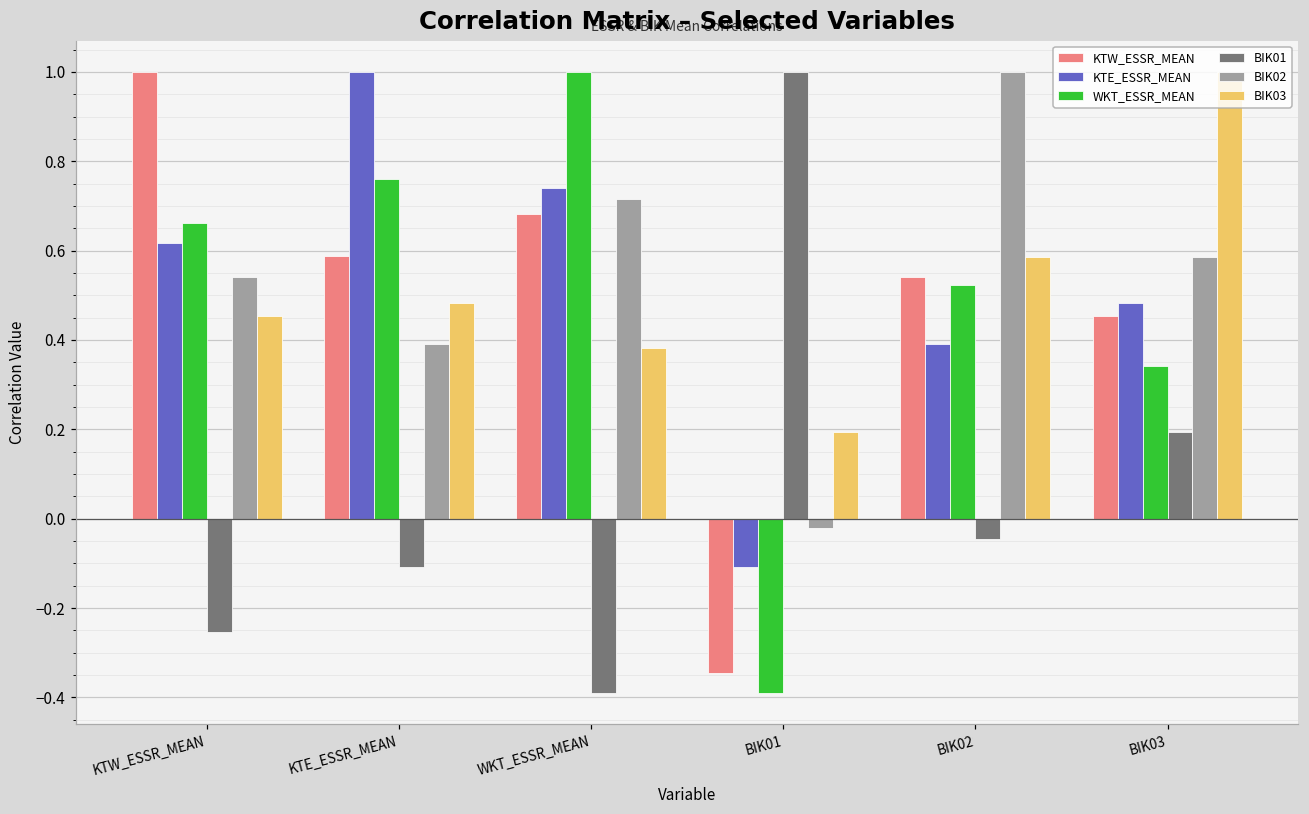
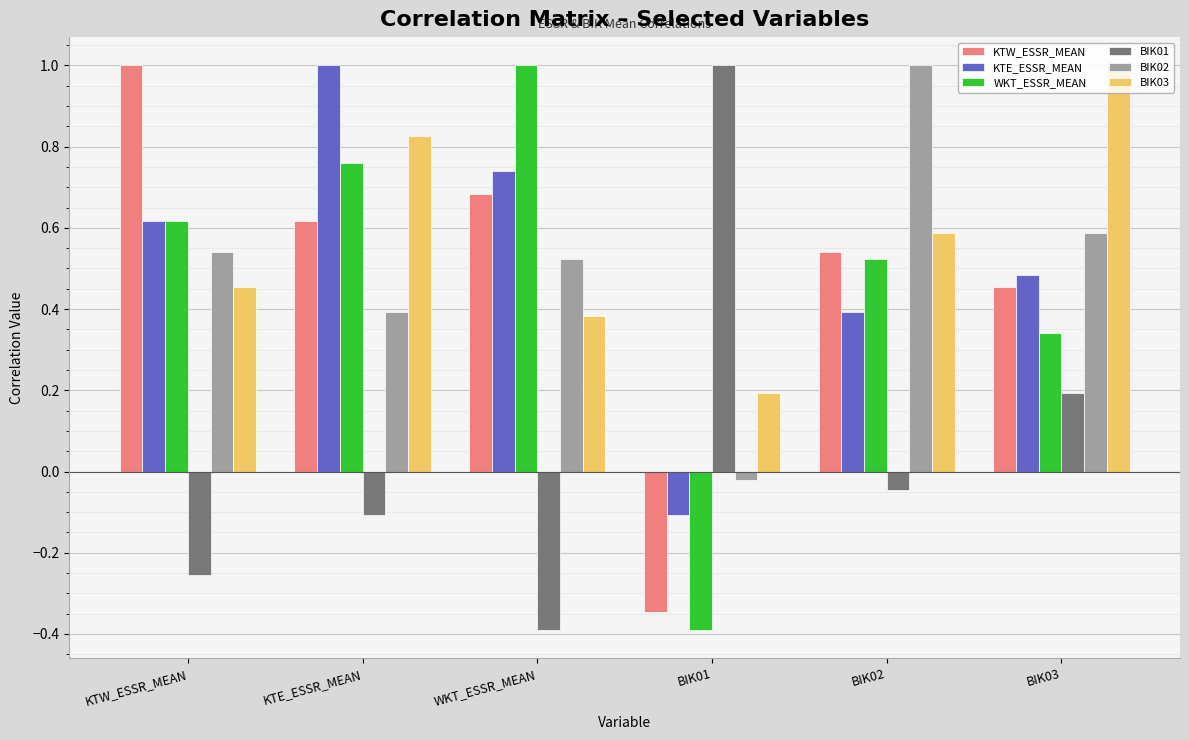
  {
    "KTW_ESSR_MEAN": {
      "KTW_ESSR_MEAN": 1.00,
-     "KTE_ESSR_MEAN": 0.59,
+     "KTE_ESSR_MEAN": 0.62,
      "WKT_ESSR_MEAN": 0.68,
      "BIK01": -0.35,
      "BIK02": 0.54,
      "BIK03": 0.45
    },
    "KTE_ESSR_MEAN": {
      "KTW_ESSR_MEAN": 0.62,
      "KTE_ESSR_MEAN": 1.00,
      "WKT_ESSR_MEAN": 0.74,
      "BIK01": -0.11,
      "BIK02": 0.39,
      "BIK03": 0.48
    },
    "WKT_ESSR_MEAN": {
-     "KTW_ESSR_MEAN": 0.66,
+     "KTW_ESSR_MEAN": 0.62,
      "KTE_ESSR_MEAN": 0.76,
      "WKT_ESSR_MEAN": 1.00,
      "BIK01": -0.39,
      "BIK02": 0.52,
      "BIK03": 0.34
    },
    "BIK01": {
      "KTW_ESSR_MEAN": -0.25,
      "KTE_ESSR_MEAN": -0.11,
      "WKT_ESSR_MEAN": -0.39,
      "BIK01": 1.00,
      "BIK02": -0.04,
      "BIK03": 0.19
    },
    "BIK02": {
      "KTW_ESSR_MEAN": 0.54,
      "KTE_ESSR_MEAN": 0.39,
-     "WKT_ESSR_MEAN": 0.72,
+     "WKT_ESSR_MEAN": 0.52,
      "BIK01": -0.02,
      "BIK02": 1.00,
      "BIK03": 0.59
    },
    "BIK03": {
      "KTW_ESSR_MEAN": 0.45,
-     "KTE_ESSR_MEAN": 0.48,
+     "KTE_ESSR_MEAN": 0.83,
      "WKT_ESSR_MEAN": 0.38,
      "BIK01": 0.19,
      "BIK02": 0.59
    }
  }
